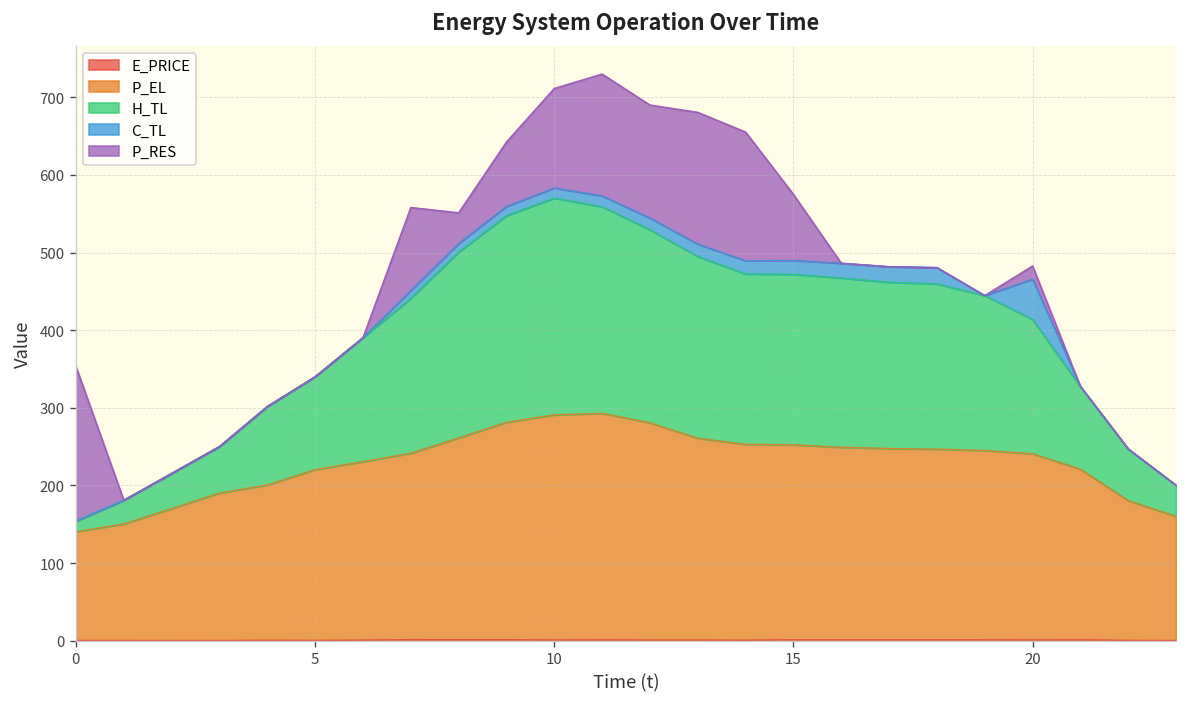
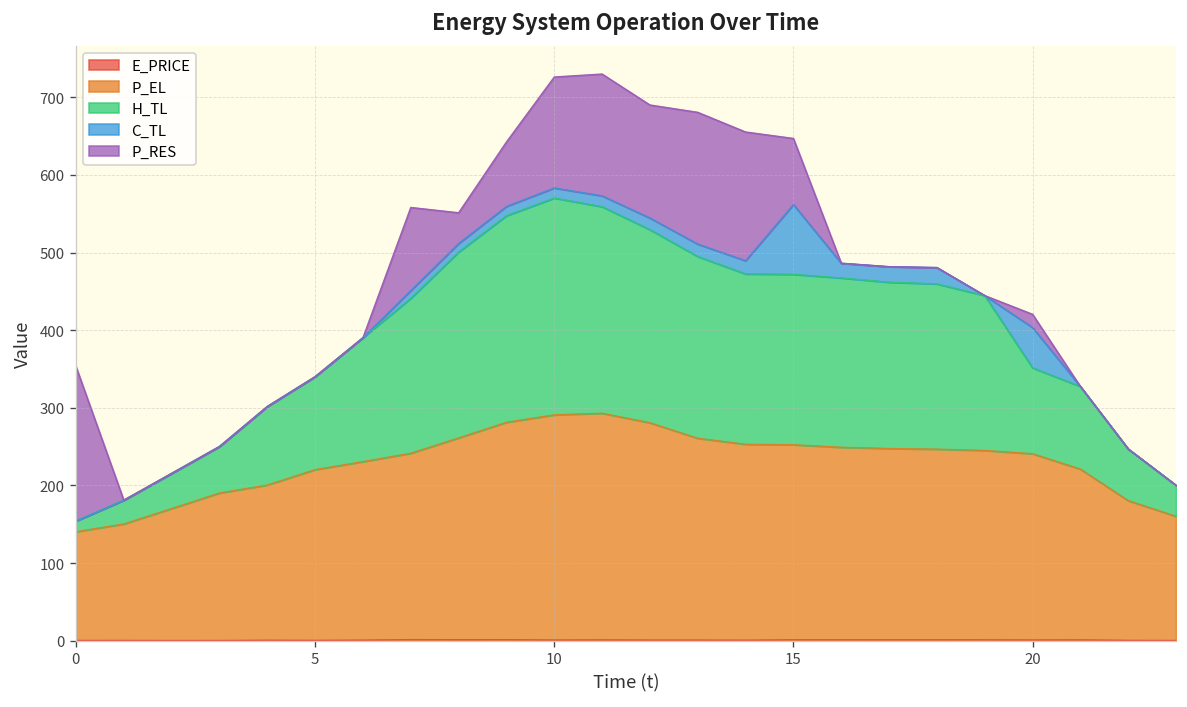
  {
    "H_TL": {
      "10": 280,
      "15": 220,
-     "20": 170
+     "20": 110
    },
    "C_TL": {
      "10": 10,
-     "15": 20,
+     "15": 90,
      "20": 50
    },
    "P_RES": {
      "0": 200,
-     "10": 130,
+     "10": 140,
      "15": 90,
      "20": 20
    }
  }
